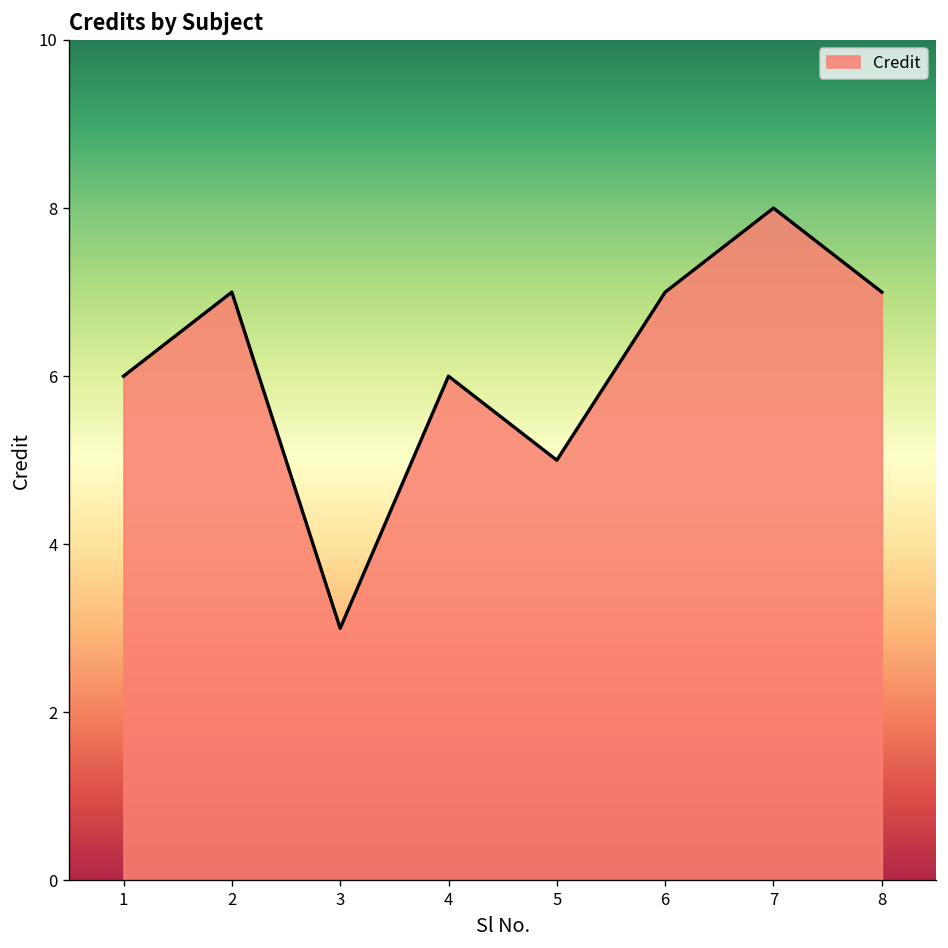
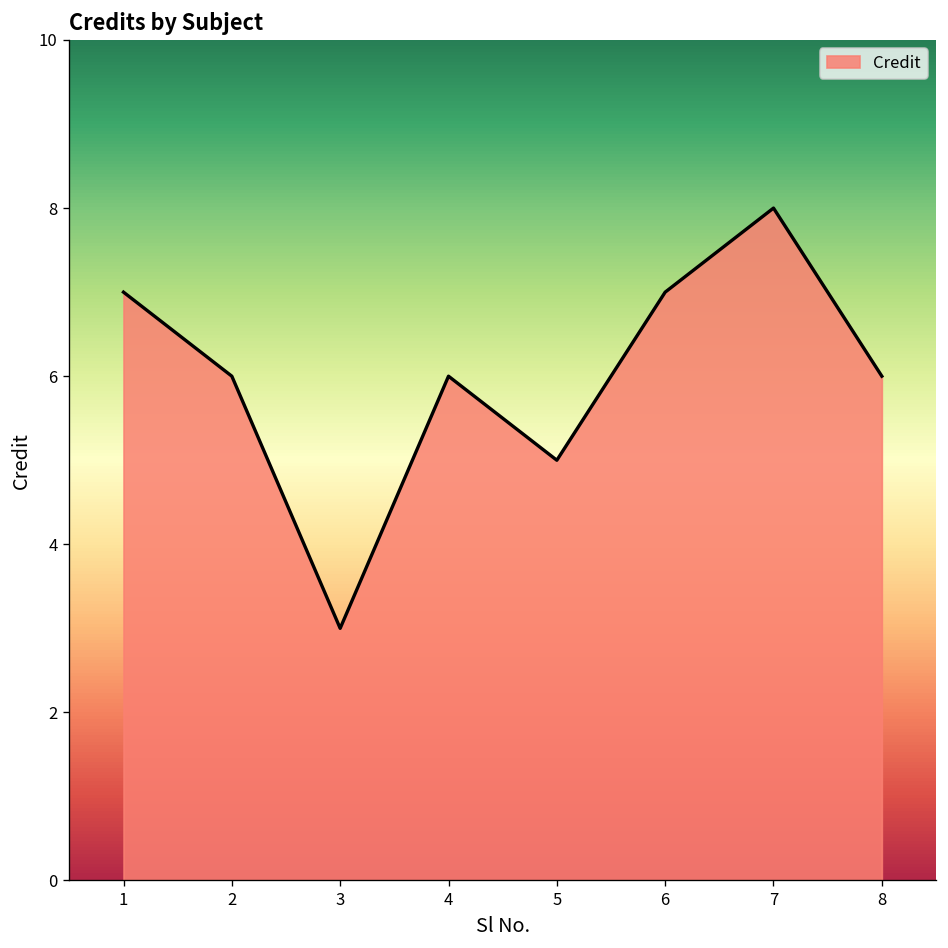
  {
-   "1": 6,
-   "2": 7,
+   "1": 7,
+   "2": 6,
    "3": 3,
    "4": 6,
    "5": 5,
    "6": 7,
    "7": 8,
-   "8": 7
+   "8": 6
  }
